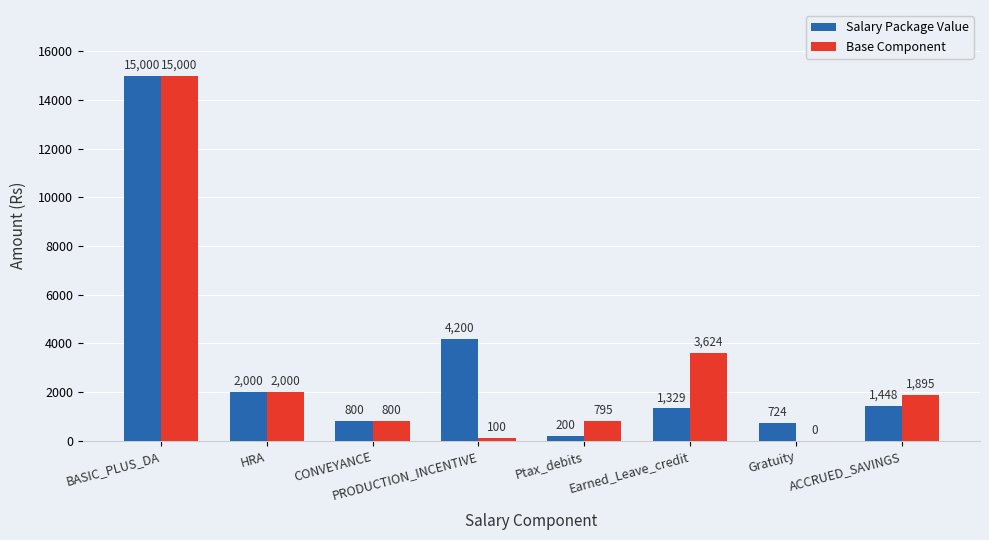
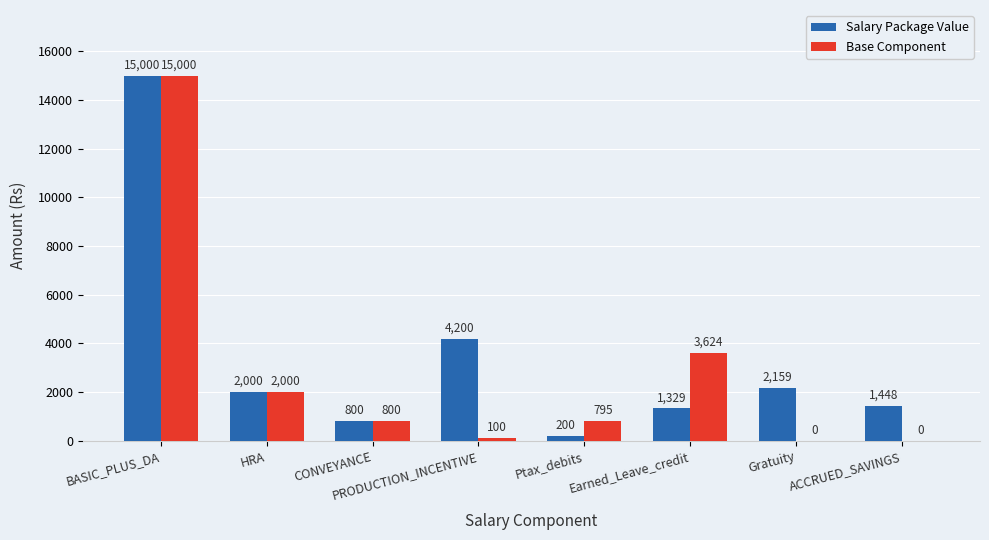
  {
    "Salary Package Value": {
      "BASIC_PLUS_DA": "15,000",
      "HRA": "2,000",
      "CONVEYANCE": "800",
      "PRODUCTION_INCENTIVE": "4,200",
      "Ptax_debits": "200",
      "Earned_Leave_credit": "1,329",
-     "Gratuity": "724",
+     "Gratuity": "2,159",
      "ACCRUED_SAVINGS": "1,448"
    },
    "Base Component": {
      "BASIC_PLUS_DA": "15,000",
      "HRA": "2,000",
      "CONVEYANCE": "800",
      "PRODUCTION_INCENTIVE": "100",
      "Ptax_debits": "795",
      "Earned_Leave_credit": "3,624",
      "Gratuity": "0",
-     "ACCRUED_SAVINGS": "1,895"
+     "ACCRUED_SAVINGS": "0"
    }
  }
